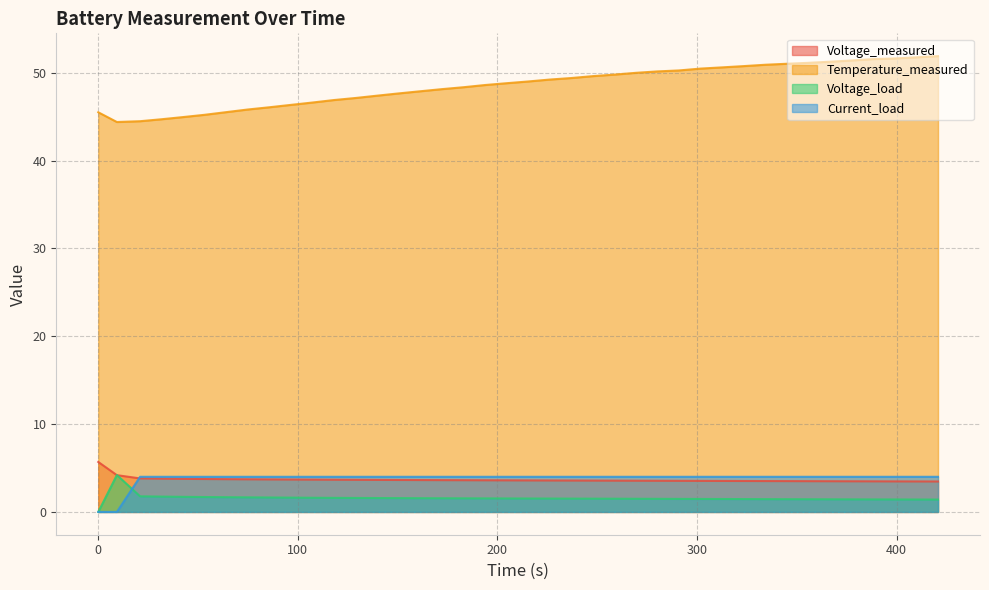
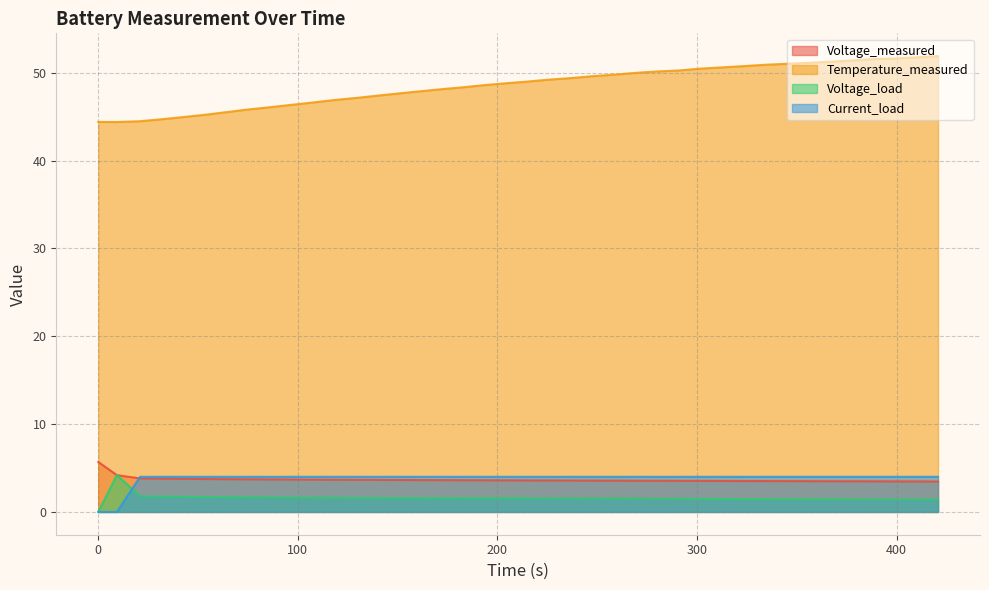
  {
    "Voltage_measured": {
      "0": 6
    },
    "Temperature_measured": {
-     "0": 45
+     "0": 44
    }
  }
